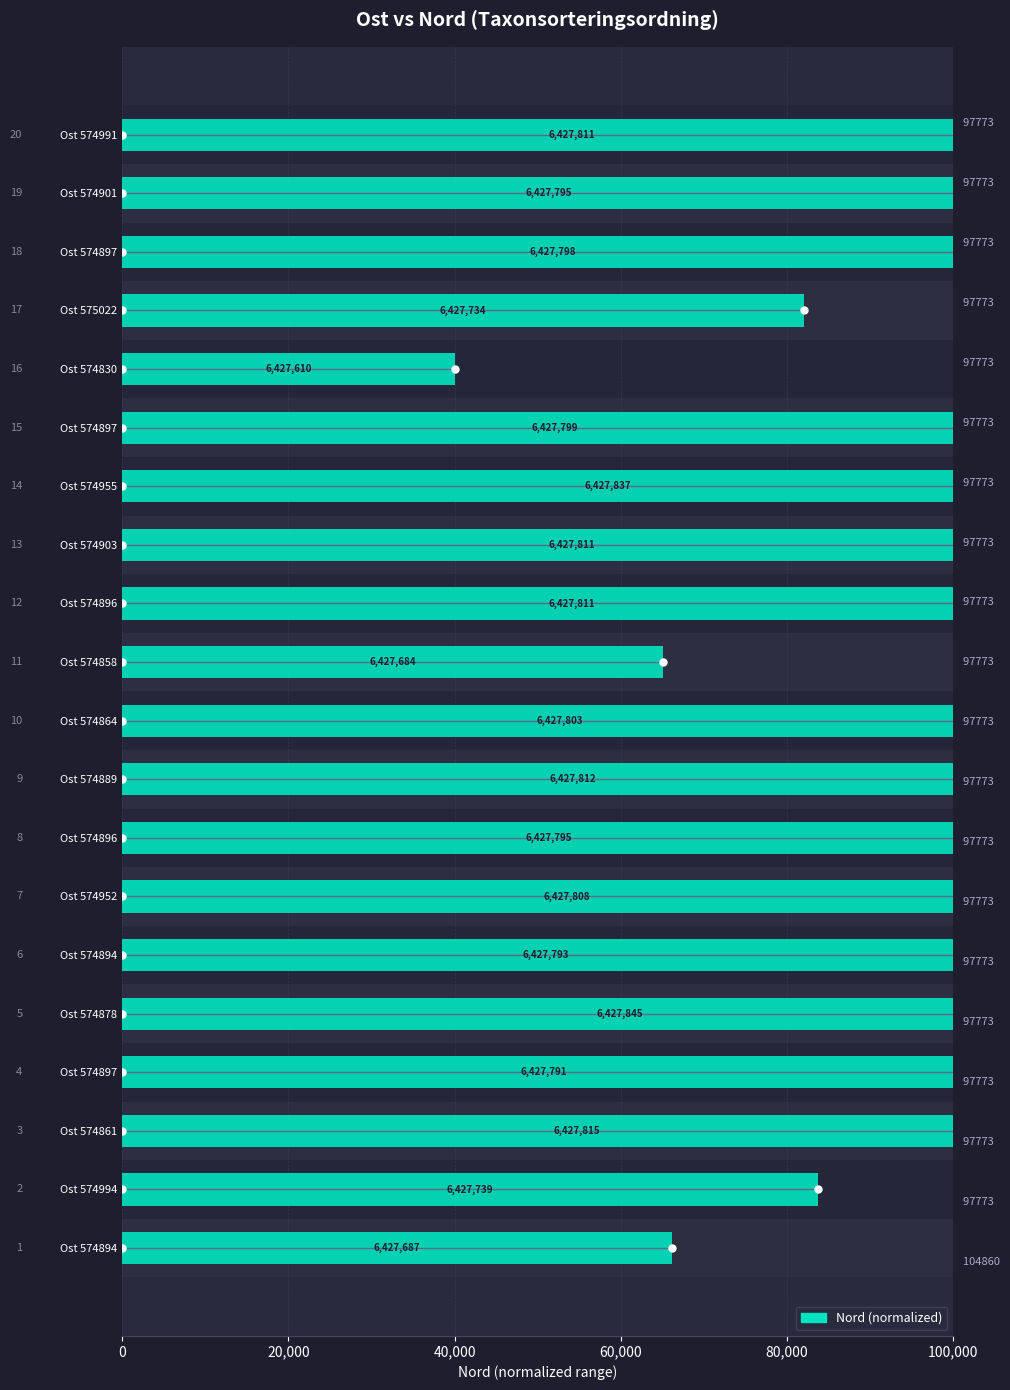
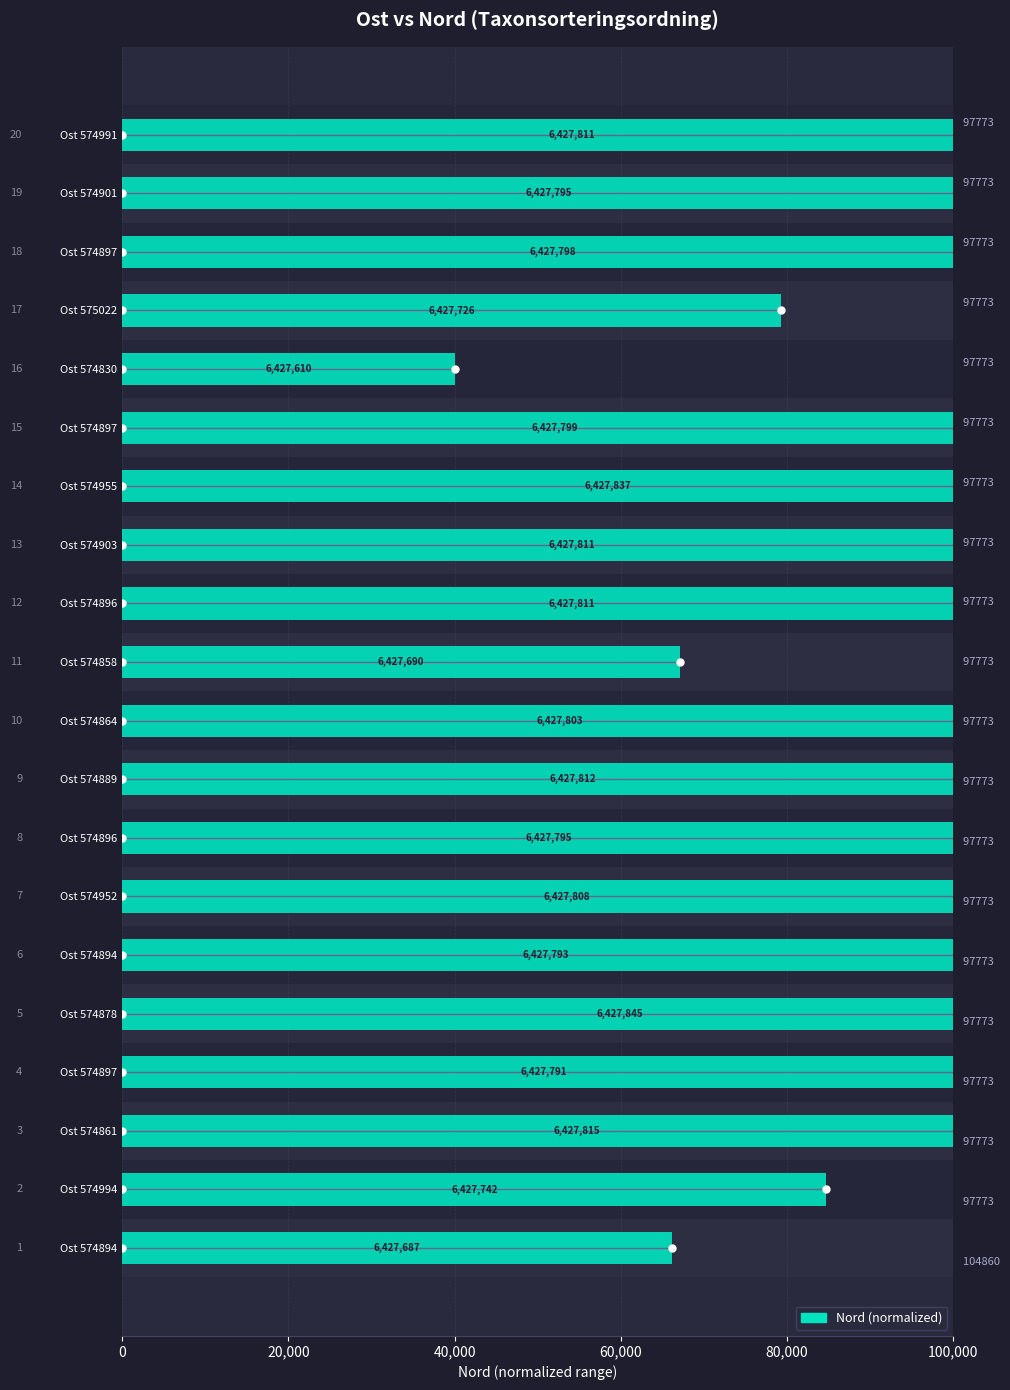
  {
    "Nord (normalized)": {
-     "Ost 575022": "6,427,734",
-     "Ost 574858": "6,427,684",
-     "Ost 574994": "6,427,739"
+     "Ost 575022": "6,427,726",
+     "Ost 574858": "6,427,690",
+     "Ost 574994": "6,427,742"
    }
  }
